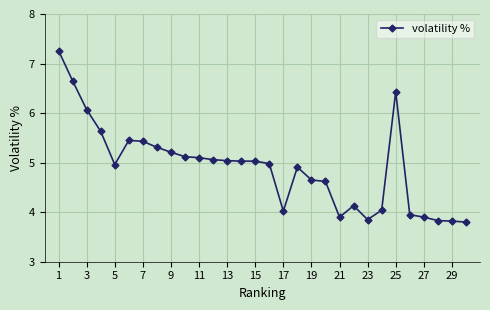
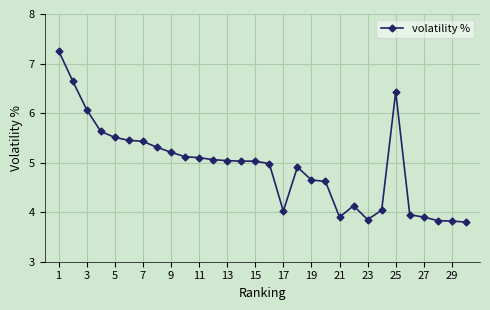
  {
    "1": 7.3,
    "3": 6.1,
-   "5": 5.0,
+   "5": 5.5,
    "7": 5.4,
    "9": 5.2,
    "11": 5.1,
    "13": 5.0,
    "15": 5.0,
    "17": 4.0,
    "19": 4.7,
    "21": 3.9,
    "23": 3.9,
    "25": 6.4,
    "27": 3.9,
    "29": 3.8
  }
